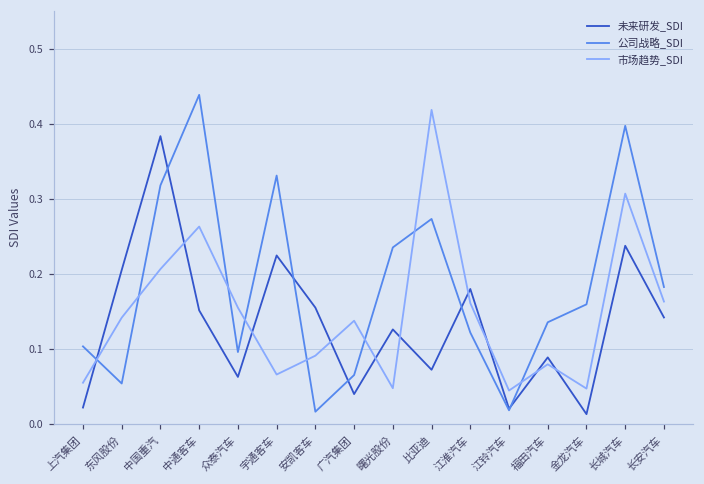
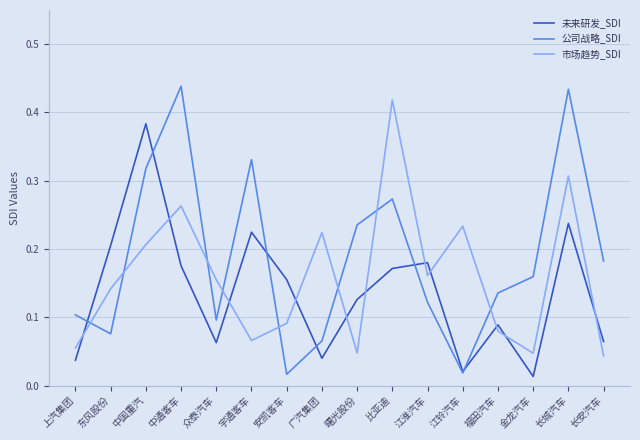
  {
    "未来研发_SDI": {
-     "上汽集团": 0.02,
+     "上汽集团": 0.04,
      "东风股份": 0.21,
      "中国重汽": 0.38,
-     "中通客车": 0.15,
+     "中通客车": 0.18,
      "众泰汽车": 0.06,
      "宇通客车": 0.22,
      "安凯客车": 0.16,
      "广汽集团": 0.04,
      "曙光股份": 0.13,
-     "比亚迪": 0.07,
+     "比亚迪": 0.17,
      "江淮汽车": 0.18,
      "福田汽车": 0.09,
      "金龙汽车": 0.01,
      "长城汽车": 0.24,
-     "长安汽车": 0.14
+     "长安汽车": 0.06
    },
    "公司战略_SDI": {
      "上汽集团": 0.10,
-     "东风股份": 0.05,
+     "东风股份": 0.08,
      "中国重汽": 0.32,
      "中通客车": 0.44,
      "众泰汽车": 0.10,
      "宇通客车": 0.33,
      "安凯客车": 0.02,
      "广汽集团": 0.07,
      "曙光股份": 0.24,
      "比亚迪": 0.27,
      "江淮汽车": 0.12,
      "福田汽车": 0.14,
      "金龙汽车": 0.16,
-     "长城汽车": 0.40,
+     "长城汽车": 0.43,
      "长安汽车": 0.18
    },
    "市场趋势_SDI": {
      "上汽集团": 0.06,
      "东风股份": 0.14,
      "中国重汽": 0.21,
      "中通客车": 0.26,
      "众泰汽车": 0.16,
      "宇通客车": 0.07,
      "安凯客车": 0.09,
-     "广汽集团": 0.14,
+     "广汽集团": 0.22,
      "曙光股份": 0.05,
      "比亚迪": 0.42,
      "江淮汽车": 0.16,
-     "江铃汽车": 0.04,
+     "江铃汽车": 0.23,
      "福田汽车": 0.08,
      "金龙汽车": 0.05,
      "长城汽车": 0.31,
-     "长安汽车": 0.16
+     "长安汽车": 0.04
    }
  }
